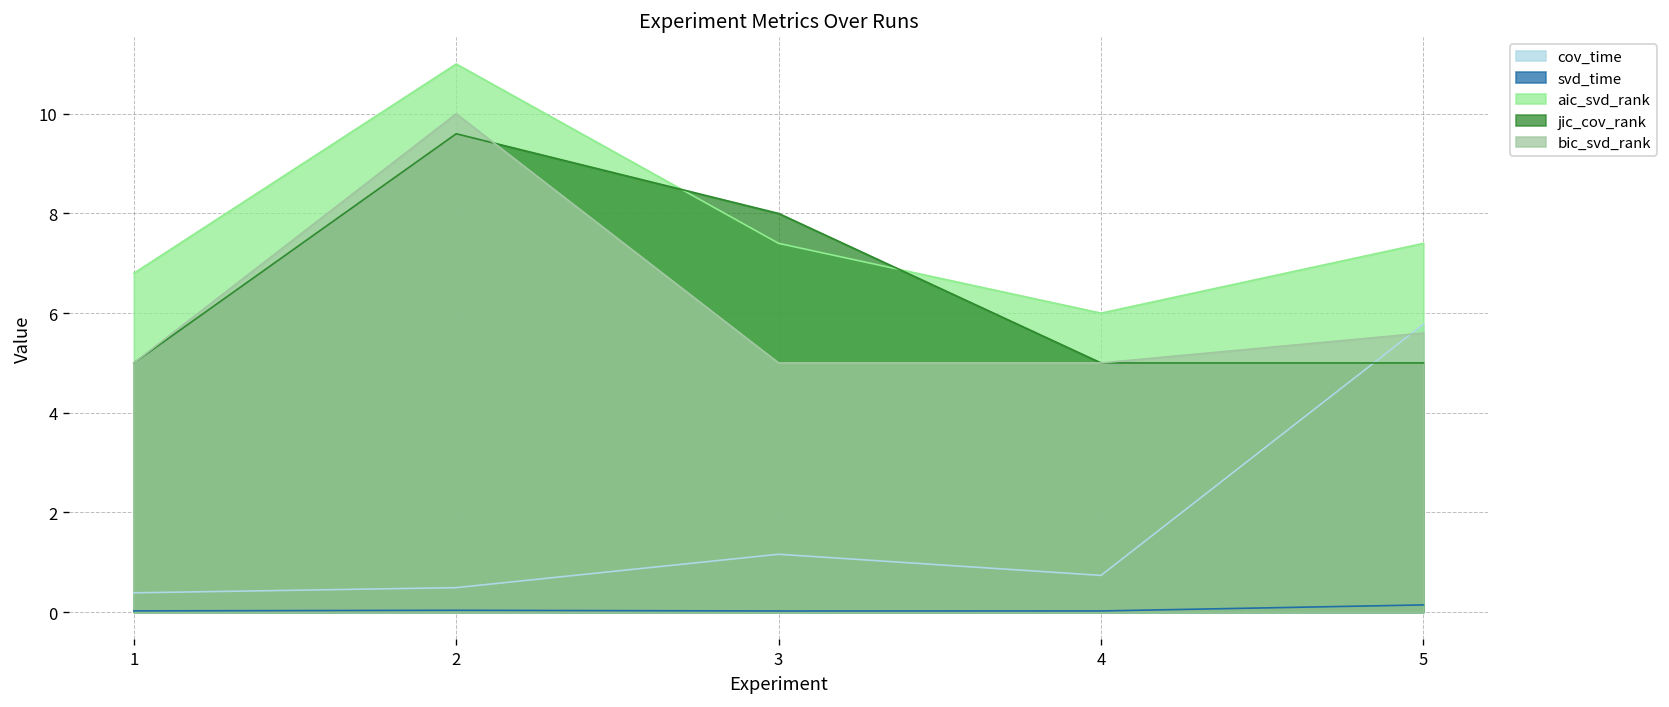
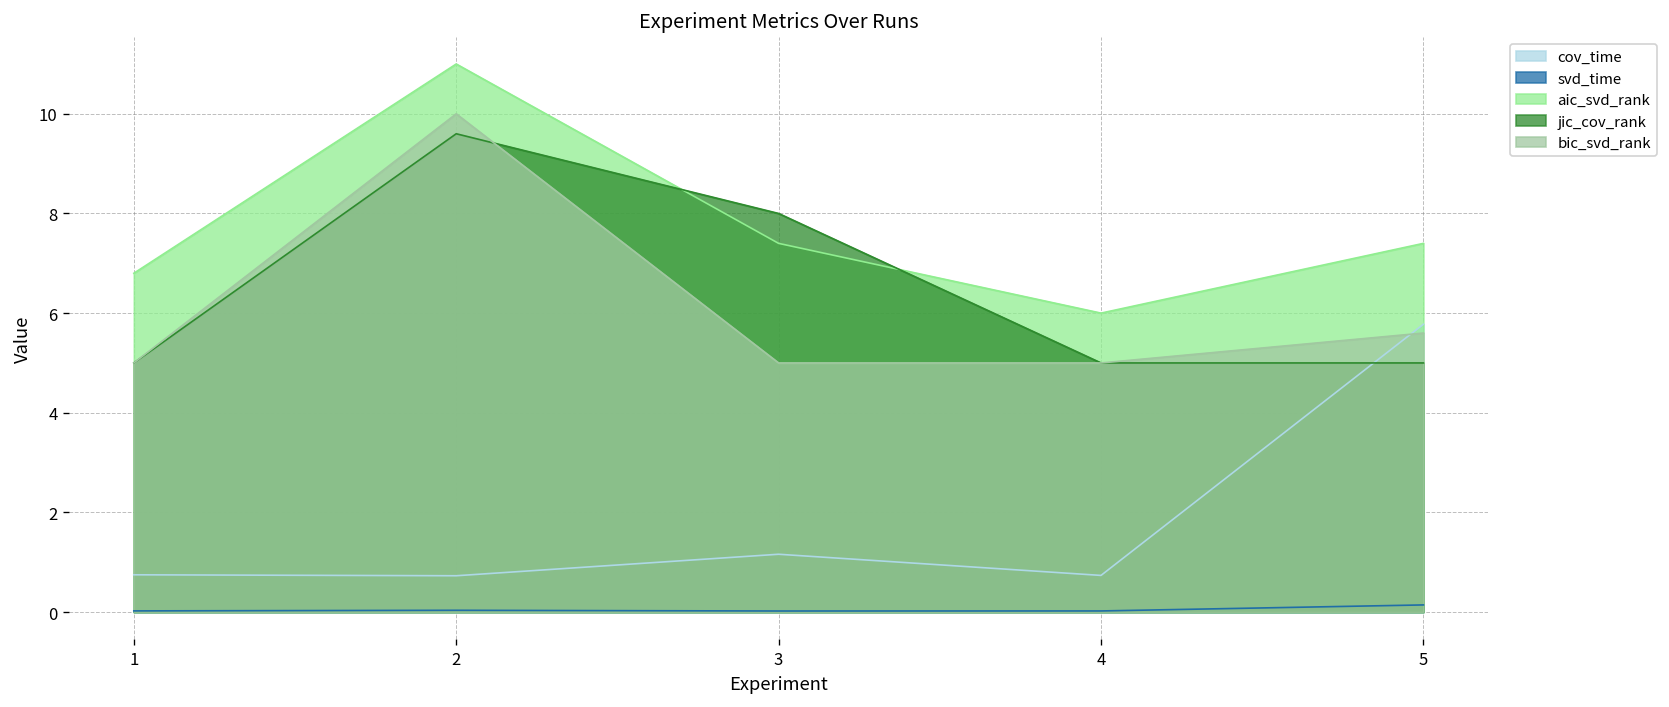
  {
    "cov_time": {
-     "1": 0.4,
-     "2": 0.5,
+     "1": 0.7,
+     "2": 0.7,
      "3": 1.2,
      "4": 0.7,
      "5": 5.8
    },
    "svd_time": {
      "1": 0.0,
      "2": 0.0,
      "3": 0.0,
      "4": 0.0,
      "5": 0.1
    },
    "jic_cov_rank": {
      "2": 9.6,
      "3": 8.0,
      "5": 5.0
    }
  }
